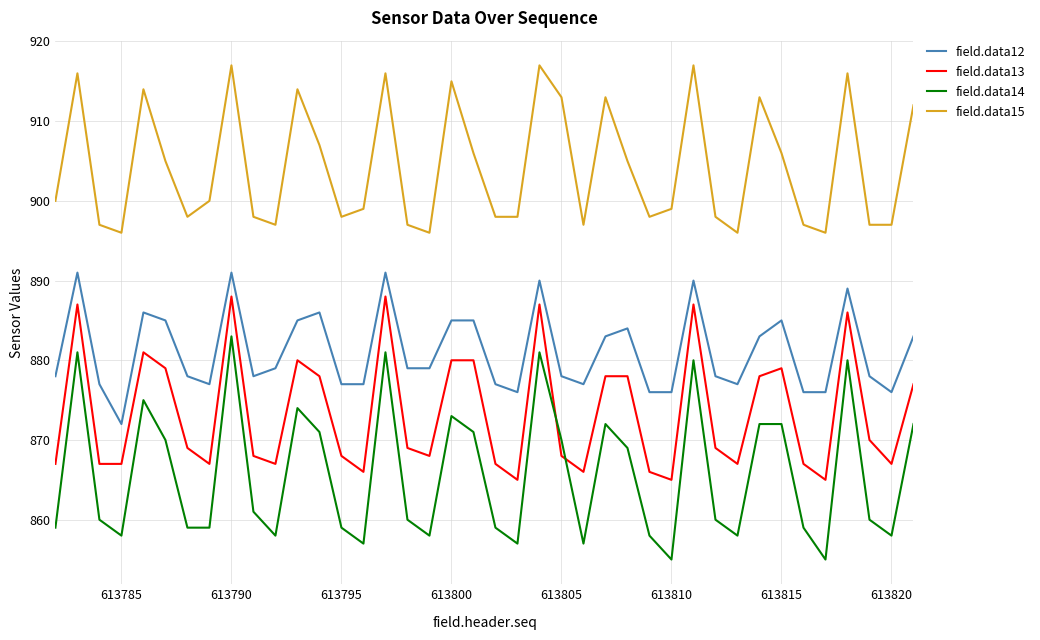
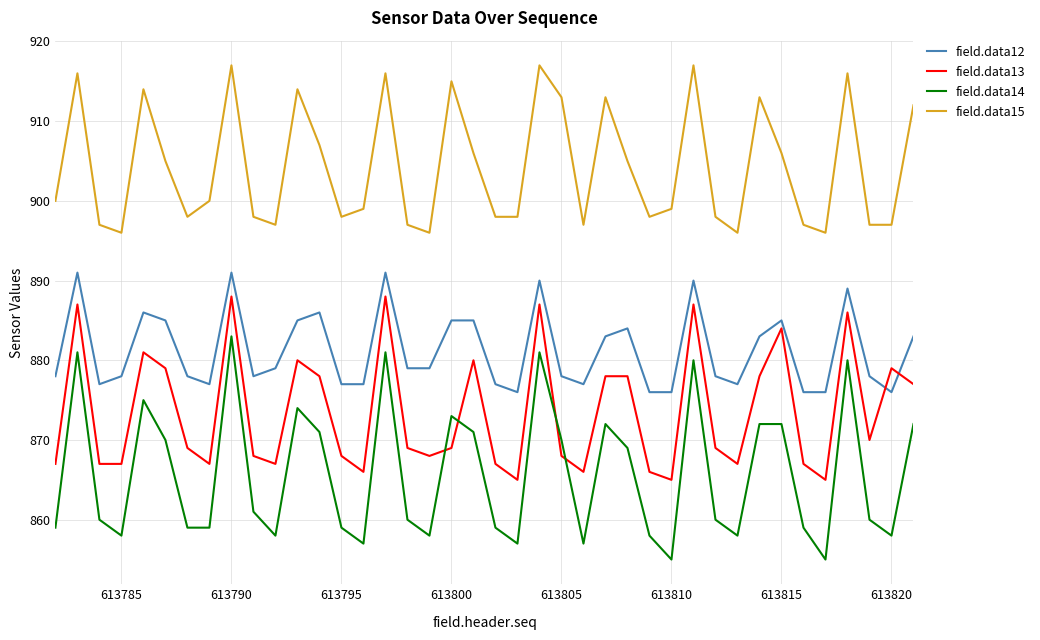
  {
    "field.data12": {
-     "613785": 872,
+     "613785": 878,
      "613790": 891,
      "613795": 877,
      "613800": 885,
      "613805": 878,
      "613810": 876,
      "613815": 885,
      "613820": 876
    },
    "field.data13": {
      "613785": 867,
      "613790": 888,
      "613795": 868,
-     "613800": 880,
+     "613800": 869,
      "613805": 868,
      "613810": 865,
-     "613815": 879,
-     "613820": 867
+     "613815": 884,
+     "613820": 879
    },
    "field.data14": {
      "613785": 858,
      "613790": 883,
      "613795": 859,
      "613800": 873,
      "613805": 870,
      "613810": 855,
      "613815": 872,
      "613820": 858
    },
    "field.data15": {
      "613785": 896,
      "613790": 917,
      "613795": 898,
      "613800": 915,
      "613805": 913,
      "613810": 899,
      "613815": 906,
      "613820": 897
    }
  }
